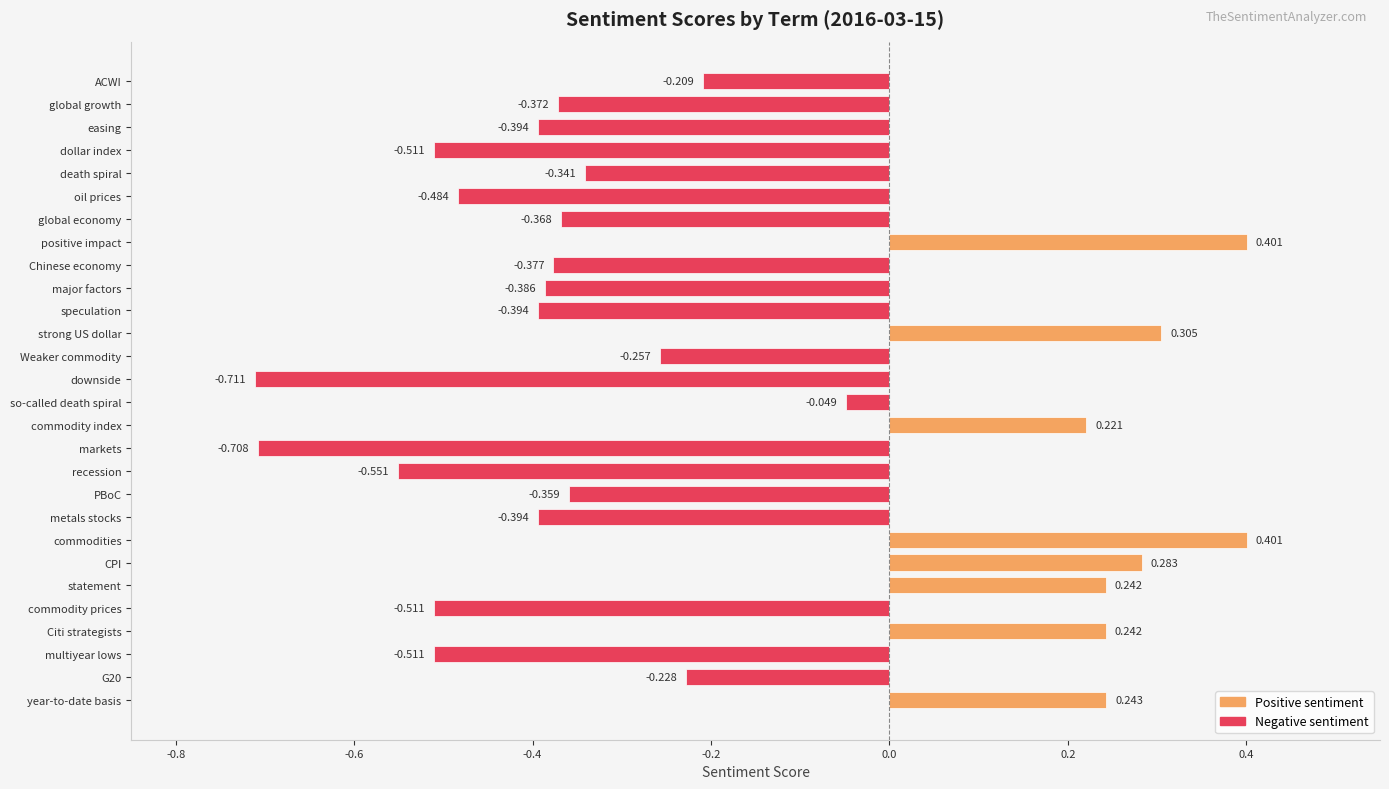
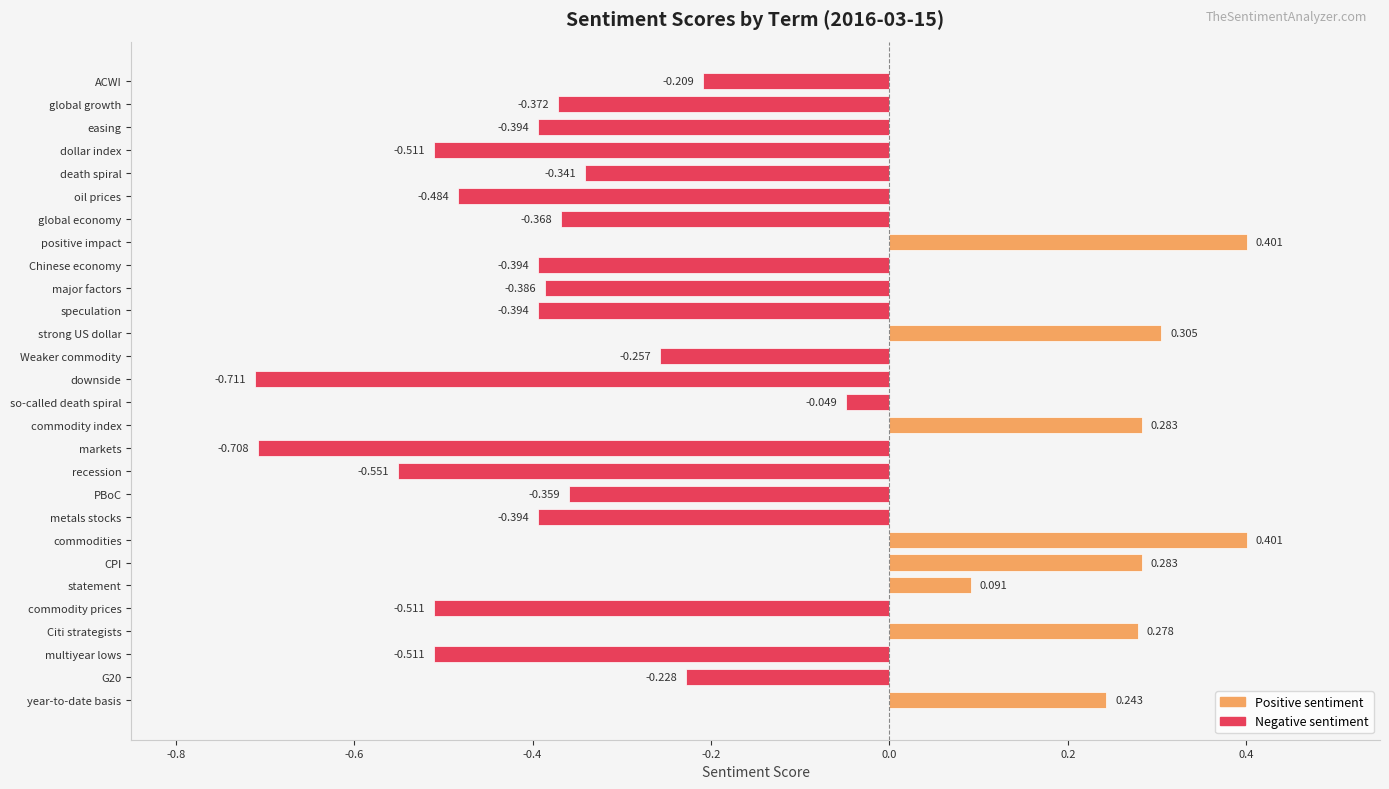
  {
    "ACWI": -0.209,
    "global growth": -0.372,
    "easing": -0.394,
    "dollar index": -0.511,
    "death spiral": -0.341,
    "oil prices": -0.484,
    "global economy": -0.368,
    "positive impact": 0.401,
-   "Chinese economy": -0.377,
+   "Chinese economy": -0.394,
    "major factors": -0.386,
    "speculation": -0.394,
    "strong US dollar": 0.305,
    "Weaker commodity": -0.257,
    "downside": -0.711,
    "so-called death spiral": -0.049,
-   "commodity index": 0.221,
+   "commodity index": 0.283,
    "markets": -0.708,
    "recession": -0.551,
    "PBoC": -0.359,
    "metals stocks": -0.394,
    "commodities": 0.401,
    "CPI": 0.283,
-   "statement": 0.242,
+   "statement": 0.091,
    "commodity prices": -0.511,
-   "Citi strategists": 0.242,
+   "Citi strategists": 0.278,
    "multiyear lows": -0.511,
    "G20": -0.228,
    "year-to-date basis": 0.243
  }
